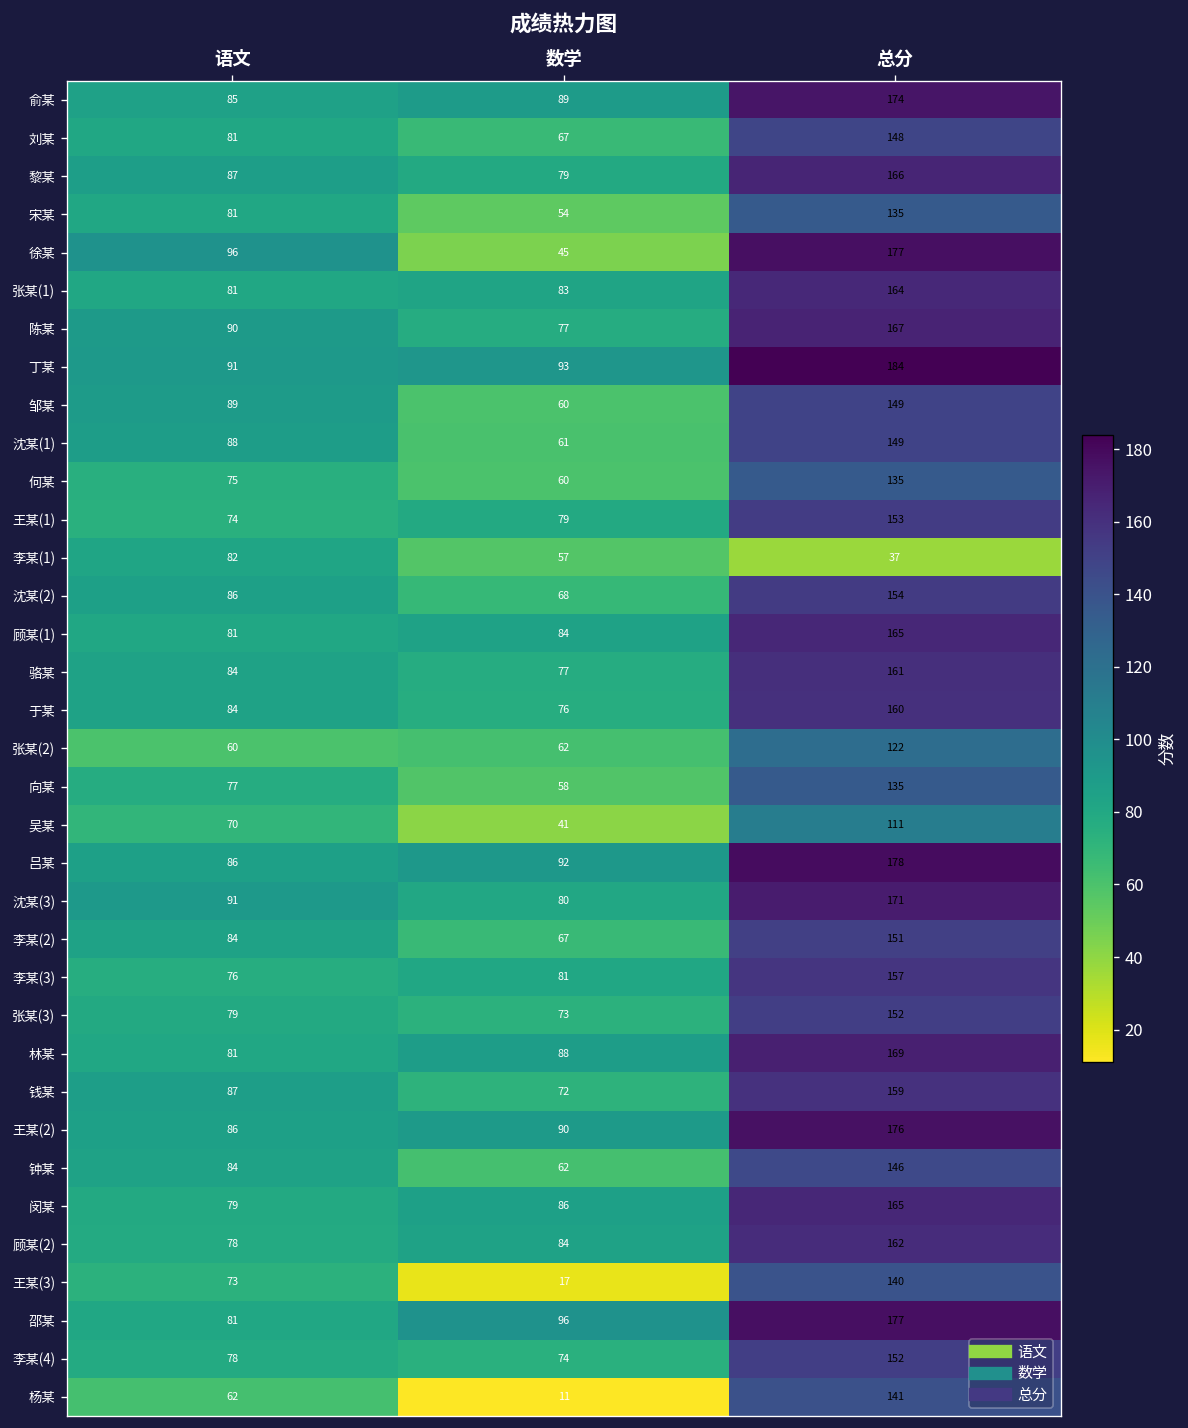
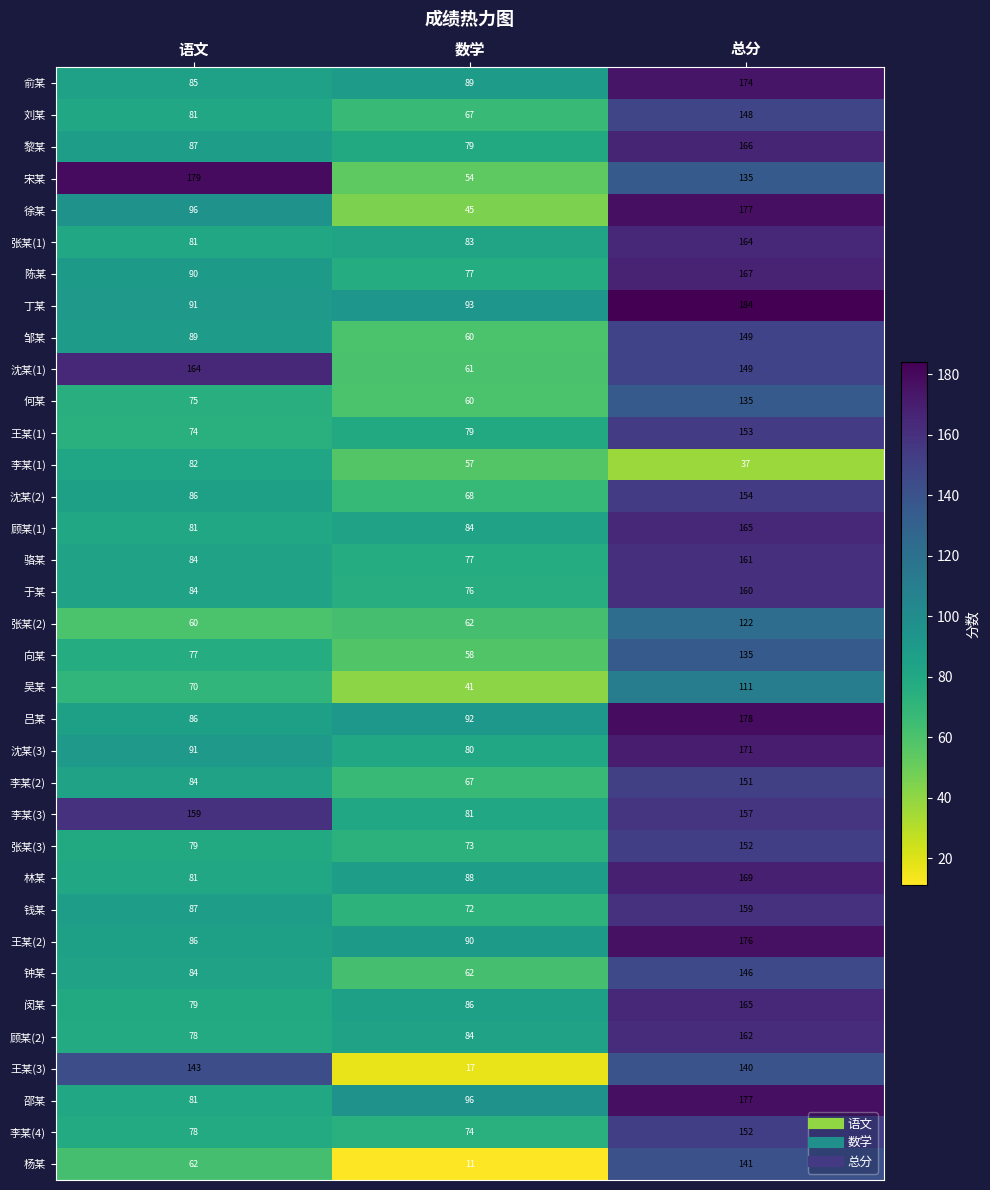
  {
    "俞某": {
      "语文": 85,
      "数学": 89,
      "总分": 174
    },
    "刘某": {
      "语文": 81,
      "数学": 67,
      "总分": 148
    },
    "黎某": {
      "语文": 87,
      "数学": 79,
      "总分": 166
    },
    "宋某": {
-     "语文": 81,
+     "语文": 179,
      "数学": 54,
      "总分": 135
    },
    "徐某": {
      "语文": 96,
      "数学": 45,
      "总分": 177
    },
    "张某(1)": {
      "语文": 81,
      "数学": 83,
      "总分": 164
    },
    "陈某": {
      "语文": 90,
      "数学": 77,
      "总分": 167
    },
    "丁某": {
      "语文": 91,
      "数学": 93,
      "总分": 184
    },
    "邹某": {
      "语文": 89,
      "数学": 60,
      "总分": 149
    },
    "沈某(1)": {
-     "语文": 88,
+     "语文": 164,
      "数学": 61,
      "总分": 149
    },
    "何某": {
      "语文": 75,
      "数学": 60,
      "总分": 135
    },
    "王某(1)": {
      "语文": 74,
      "数学": 79,
      "总分": 153
    },
    "李某(1)": {
      "语文": 82,
      "数学": 57,
      "总分": 37
    },
    "沈某(2)": {
      "语文": 86,
      "数学": 68,
      "总分": 154
    },
    "顾某(1)": {
      "语文": 81,
      "数学": 84,
      "总分": 165
    },
    "骆某": {
      "语文": 84,
      "数学": 77,
      "总分": 161
    },
    "于某": {
      "语文": 84,
      "数学": 76,
      "总分": 160
    },
    "张某(2)": {
      "语文": 60,
      "数学": 62,
      "总分": 122
    },
    "向某": {
      "语文": 77,
      "数学": 58,
      "总分": 135
    },
    "吴某": {
      "语文": 70,
      "数学": 41,
      "总分": 111
    },
    "吕某": {
      "语文": 86,
      "数学": 92,
      "总分": 178
    },
    "沈某(3)": {
      "语文": 91,
      "数学": 80,
      "总分": 171
    },
    "李某(2)": {
      "语文": 84,
      "数学": 67,
      "总分": 151
    },
    "李某(3)": {
-     "语文": 76,
+     "语文": 159,
      "数学": 81,
      "总分": 157
    },
    "张某(3)": {
      "语文": 79,
      "数学": 73,
      "总分": 152
    },
    "林某": {
      "语文": 81,
      "数学": 88,
      "总分": 169
    },
    "钱某": {
      "语文": 87,
      "数学": 72,
      "总分": 159
    },
    "王某(2)": {
      "语文": 86,
      "数学": 90,
      "总分": 176
    },
    "钟某": {
      "语文": 84,
      "数学": 62,
      "总分": 146
    },
    "闵某": {
      "语文": 79,
      "数学": 86,
      "总分": 165
    },
    "顾某(2)": {
      "语文": 78,
      "数学": 84,
      "总分": 162
    },
    "王某(3)": {
-     "语文": 73,
+     "语文": 143,
      "数学": 17,
      "总分": 140
    },
    "邵某": {
      "语文": 81,
      "数学": 96,
      "总分": 177
    },
    "李某(4)": {
      "语文": 78,
      "数学": 74,
      "总分": 152
    },
    "杨某": {
      "语文": 62,
      "数学": 11,
      "总分": 141
    }
  }
